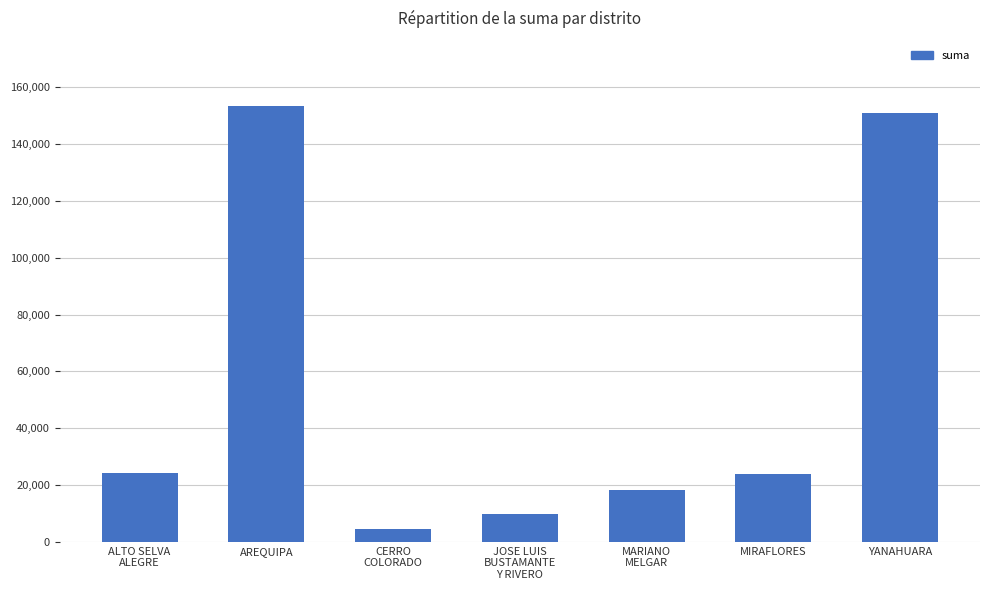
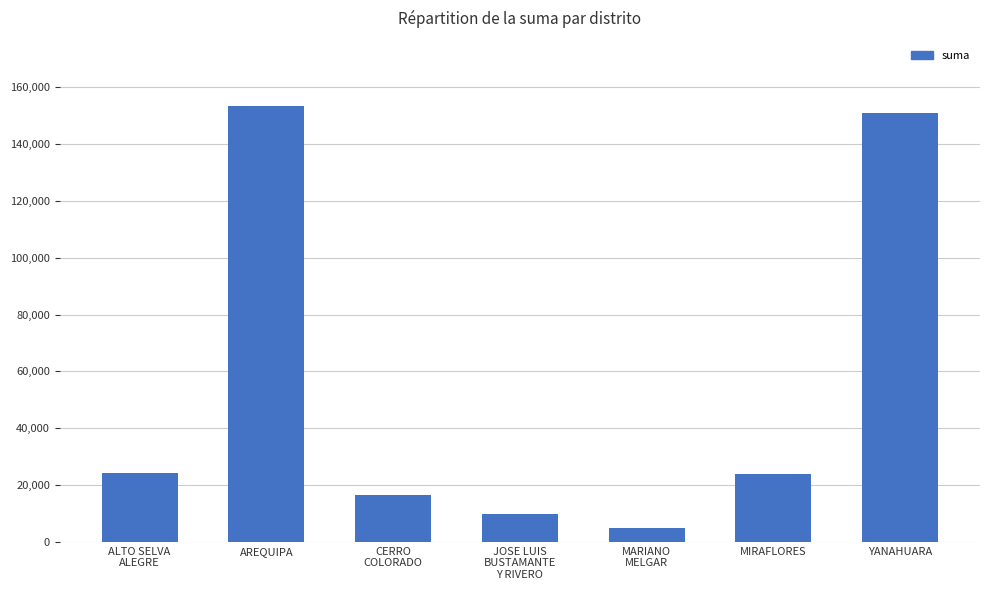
  {
    "ALTO SELVA ALEGRE": "24,000",
    "AREQUIPA": "153,000",
-   "CERRO COLORADO": "5,000",
+   "CERRO COLORADO": "17,000",
    "JOSE LUIS BUSTAMANTE Y RIVERO": "10,000",
-   "MARIANO MELGAR": "18,000",
+   "MARIANO MELGAR": "5,000",
    "MIRAFLORES": "24,000",
    "YANAHUARA": "151,000"
  }
